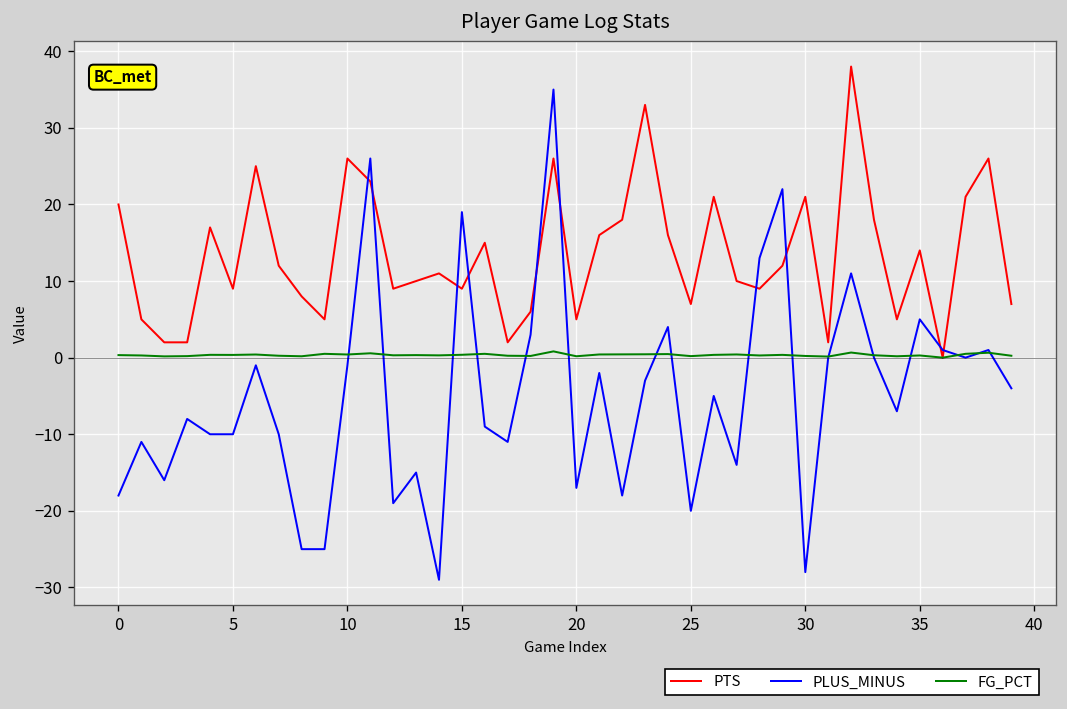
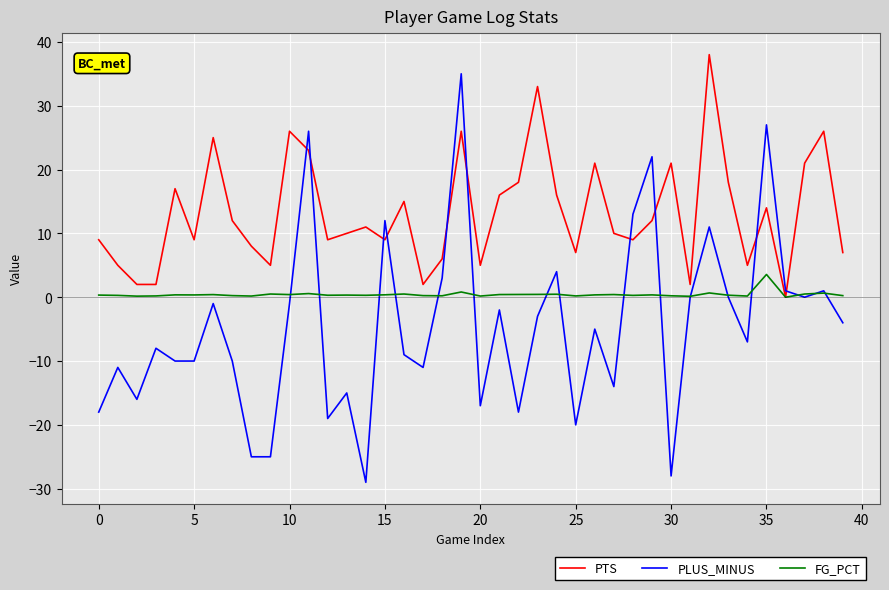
  {
    "PTS": {
-     "0": 20,
+     "0": 9,
      "5": 9,
      "10": 26,
      "15": 9,
      "20": 5,
      "25": 7,
      "30": 21,
      "35": 14
    },
    "PLUS_MINUS": {
      "0": -18,
      "5": -10,
      "10": -1,
-     "15": 19,
+     "15": 12,
      "20": -17,
      "25": -20,
      "30": -28,
-     "35": 5
+     "35": 27
    },
    "FG_PCT": {
      "0": 0,
      "5": 0,
      "10": 0,
      "15": 0,
      "20": 0,
      "25": 0,
      "30": 0,
-     "35": 0
+     "35": 4
    }
  }
